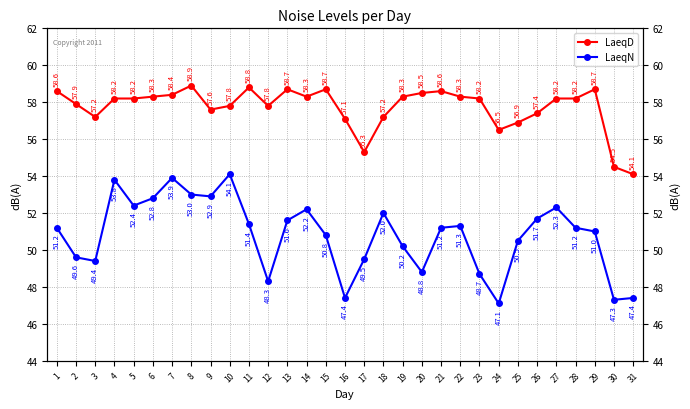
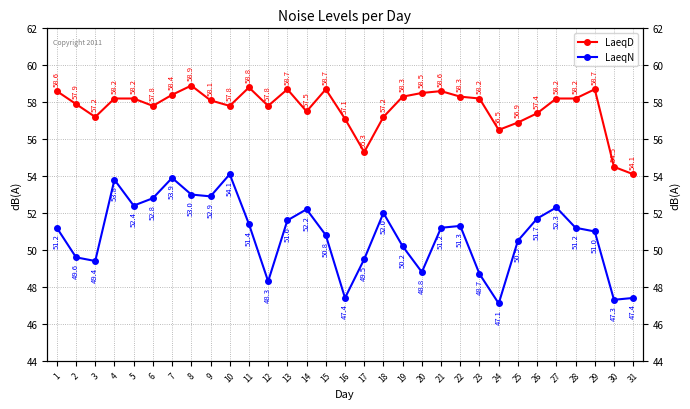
  {
    "LaeqD": {
      "1": 58.6,
      "2": 57.9,
      "3": 57.2,
      "4": 58.2,
      "5": 58.2,
-     "6": 58.3,
+     "6": 57.8,
      "7": 58.4,
      "8": 58.9,
-     "9": 57.6,
+     "9": 58.1,
      "10": 57.8,
      "11": 58.8,
      "12": 57.8,
      "13": 58.7,
-     "14": 58.3,
+     "14": 57.5,
      "15": 58.7,
      "16": 57.1,
      "17": 55.3,
      "18": 57.2,
      "19": 58.3,
      "20": 58.5,
      "21": 58.6,
      "22": 58.3,
      "23": 58.2,
      "24": 56.5,
      "25": 56.9,
      "26": 57.4,
      "27": 58.2,
      "28": 58.2,
      "29": 58.7,
      "30": 54.5,
      "31": 54.1
    },
    "LaeqN": {
      "1": 51.2,
      "2": 49.6,
      "3": 49.4,
      "4": 53.8,
      "5": 52.4,
      "6": 52.8,
      "7": 53.9,
      "8": 53.0,
      "9": 52.9,
      "10": 54.1,
      "11": 51.4,
      "12": 48.3,
      "13": 51.6,
      "14": 52.2,
      "15": 50.8,
      "16": 47.4,
      "17": 49.5,
      "18": 52.0,
      "19": 50.2,
      "20": 48.8,
      "21": 51.2,
      "22": 51.3,
      "23": 48.7,
      "24": 47.1,
      "25": 50.5,
      "26": 51.7,
      "27": 52.3,
      "28": 51.2,
      "29": 51.0,
      "30": 47.3,
      "31": 47.4
    }
  }
